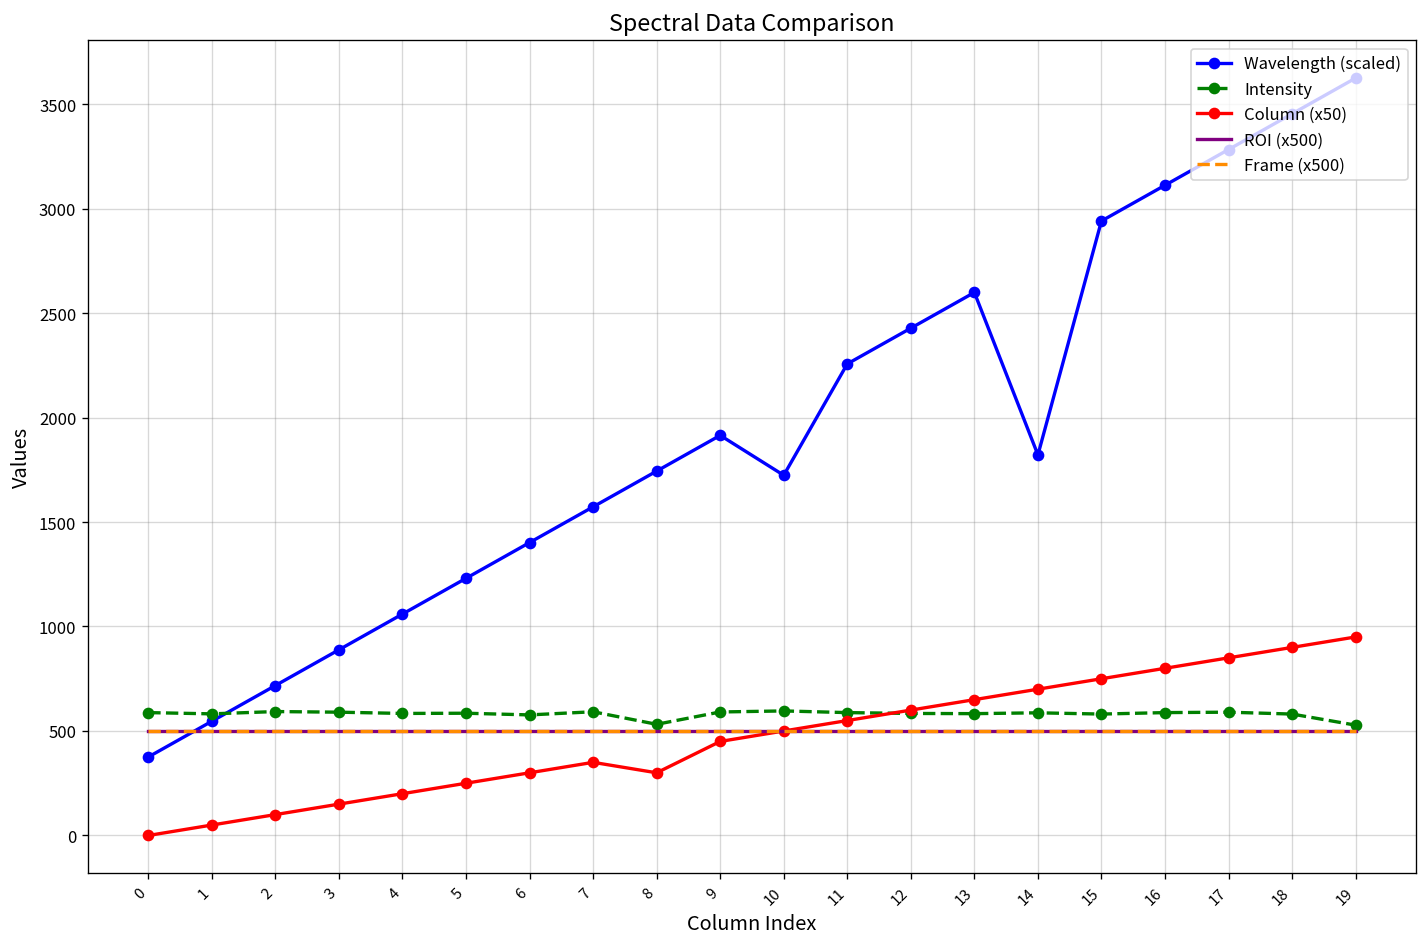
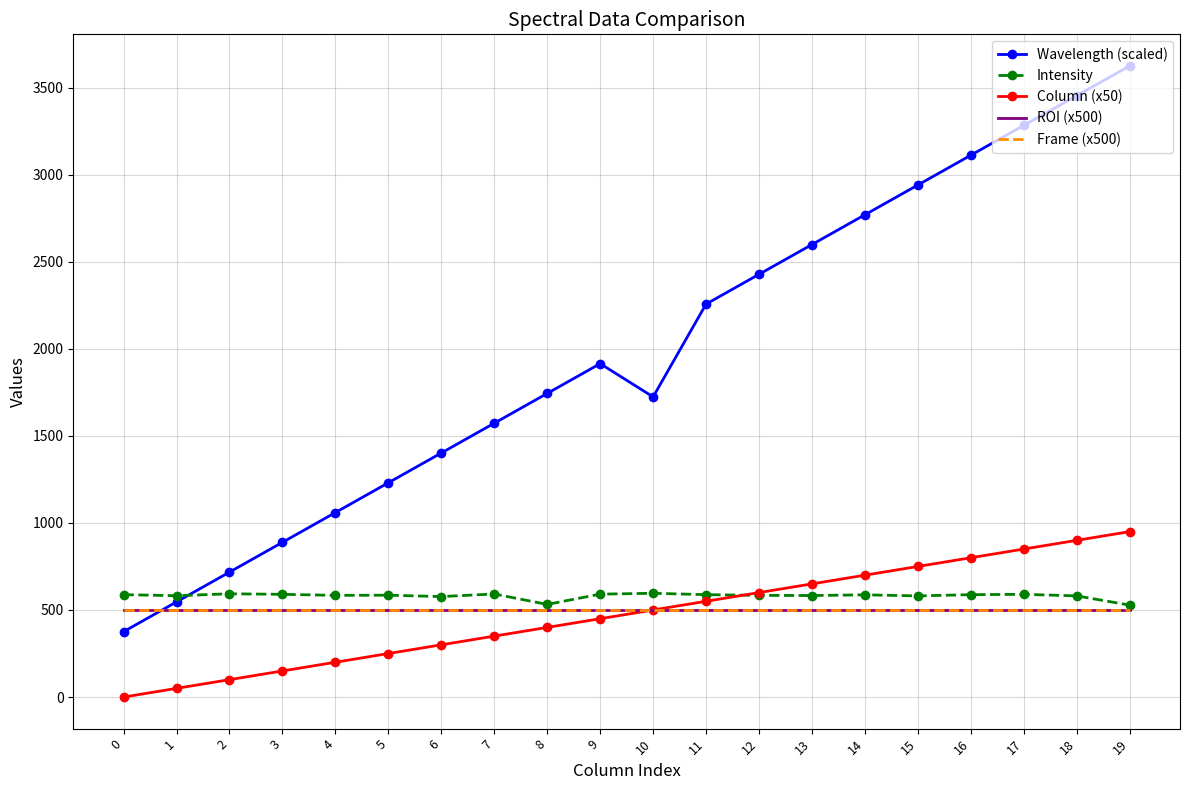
  {
    "Wavelength (scaled)": {
      "0": 380,
      "1": 550,
      "2": 720,
      "3": 890,
      "4": 1060,
      "5": 1230,
      "6": 1400,
      "7": 1570,
      "8": 1740,
      "9": 1910,
      "10": 1720,
      "11": 2260,
      "12": 2430,
      "13": 2600,
-     "14": 1820,
+     "14": 2770,
      "15": 2940,
      "16": 3110
    },
    "Intensity": {
      "0": 590,
      "1": 580,
      "2": 590,
      "3": 590,
      "4": 580,
      "5": 590,
      "6": 580,
      "7": 590,
      "8": 530,
      "9": 590,
      "10": 600,
      "11": 590,
      "12": 580,
      "13": 580,
      "14": 590,
      "15": 580,
      "16": 590,
      "17": 590,
      "18": 580,
      "19": 530
    },
    "Column (x50)": {
      "0": 0,
      "1": 50,
      "2": 100,
      "3": 150,
      "4": 200,
      "5": 250,
      "6": 300,
      "7": 350,
-     "8": 300,
+     "8": 400,
      "9": 450,
      "11": 550,
      "12": 600,
      "13": 650,
      "14": 700,
      "15": 750,
      "16": 800,
      "17": 850,
      "18": 900,
      "19": 950
    },
    "Frame (x500)": {
      "0": 500,
      "1": 500,
      "2": 500,
      "3": 500,
      "4": 500,
      "5": 500,
      "6": 500,
      "7": 500,
      "8": 500,
      "9": 500,
      "11": 500,
      "12": 500,
      "13": 500,
      "14": 500,
      "15": 500,
      "16": 500,
      "17": 500,
      "18": 500,
      "19": 500
    }
  }
